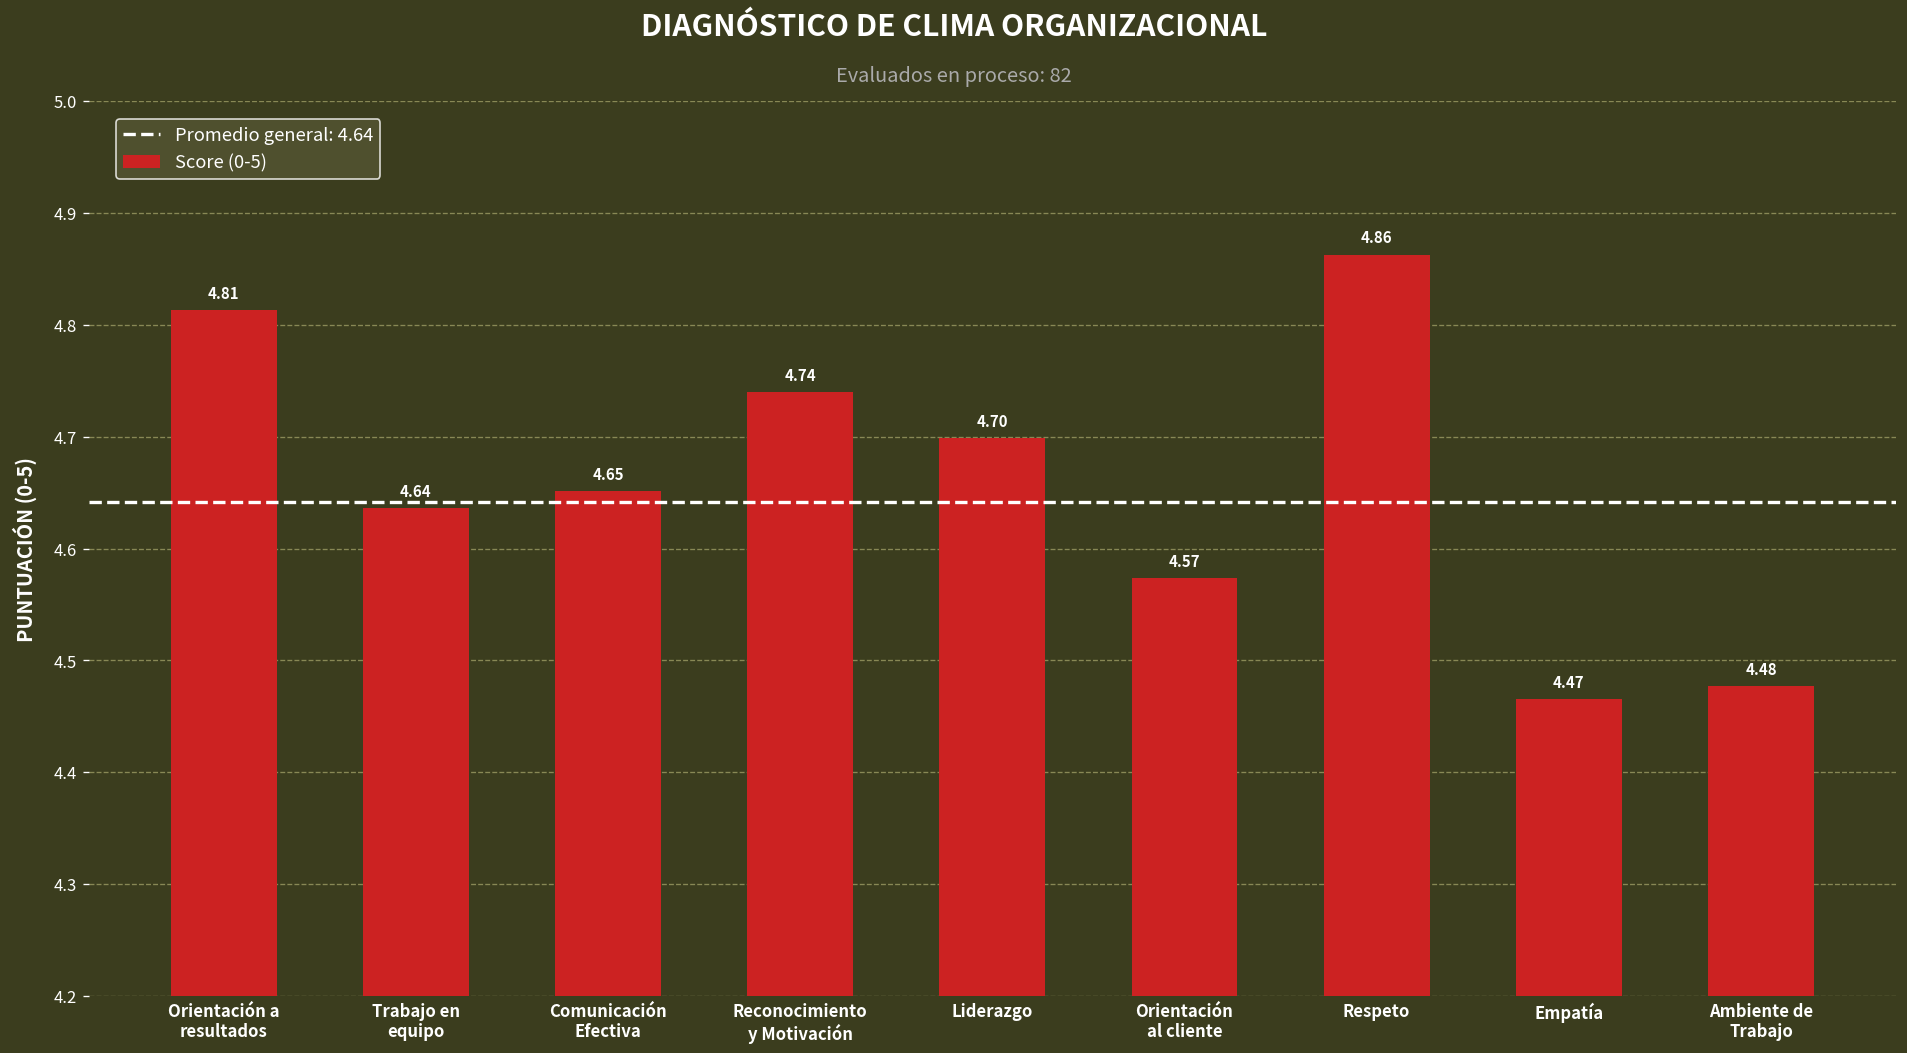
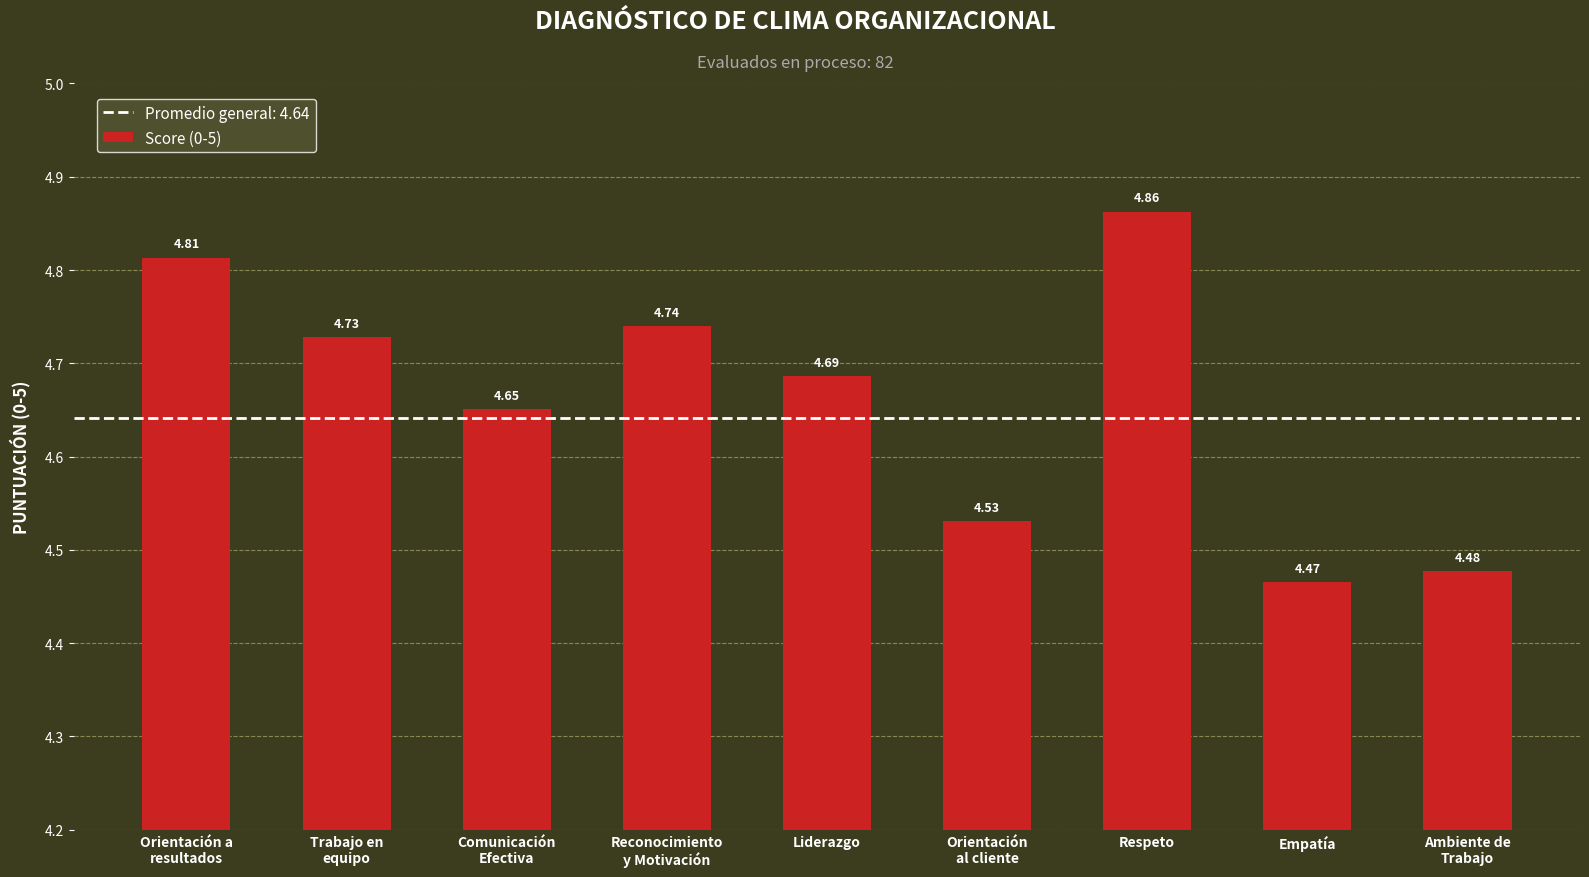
  {
    "Orientación a resultados": 4.81,
-   "Trabajo en equipo": 4.64,
+   "Trabajo en equipo": 4.73,
    "Comunicación Efectiva": 4.65,
    "Reconocimiento y Motivación": 4.74,
-   "Liderazgo": 4.70,
-   "Orientación al cliente": 4.57,
+   "Liderazgo": 4.69,
+   "Orientación al cliente": 4.53,
    "Respeto": 4.86,
    "Empatía": 4.47,
    "Ambiente de Trabajo": 4.48
  }
